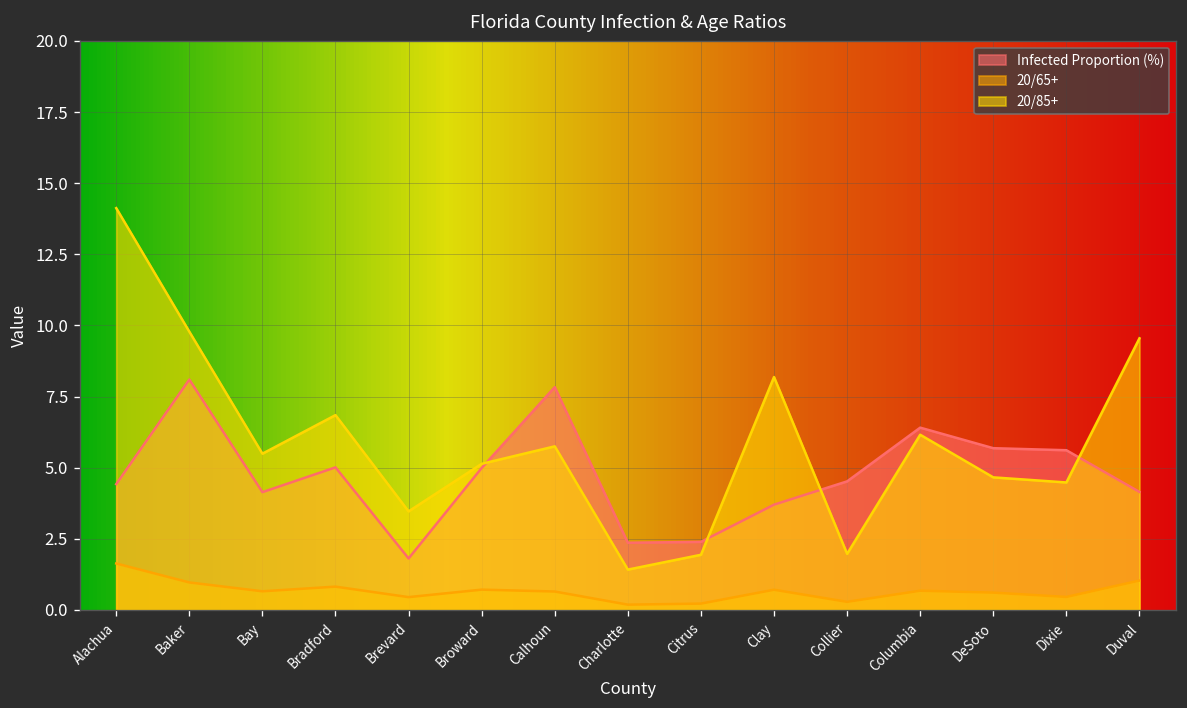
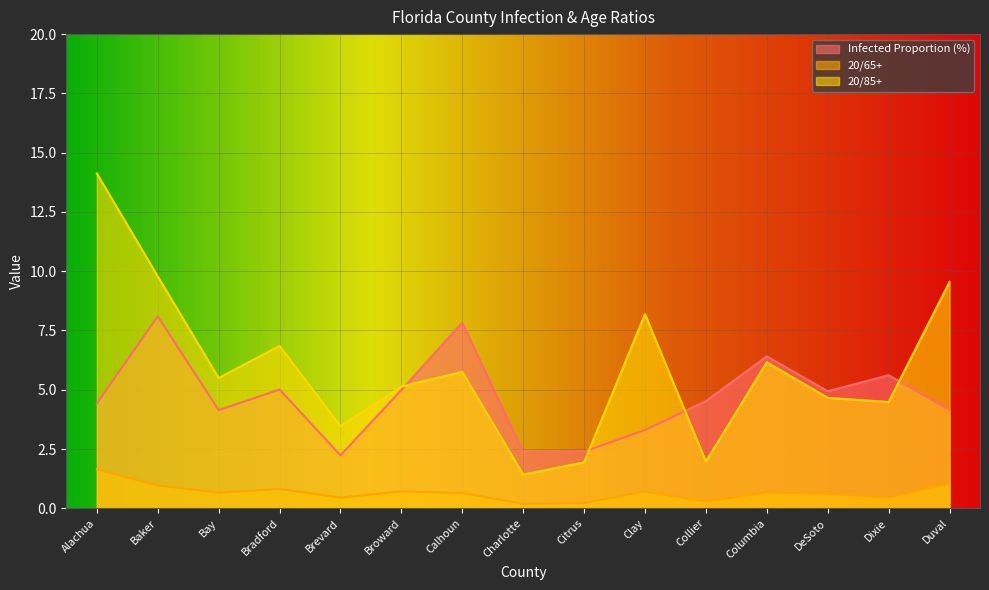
  {
    "Infected Proportion (%)": {
      "Alachua": 4.4,
      "Baker": 8.1,
      "Bay": 4.1,
      "Bradford": 5.0,
-     "Brevard": 1.8,
+     "Brevard": 2.2,
      "Broward": 5.0,
      "Calhoun": 7.8,
      "Charlotte": 2.4,
      "Citrus": 2.4,
-     "Clay": 3.7,
+     "Clay": 3.3,
      "Collier": 4.5,
      "Columbia": 6.4,
-     "DeSoto": 5.7,
+     "DeSoto": 4.9,
      "Dixie": 5.6,
      "Duval": 4.1
    }
  }
